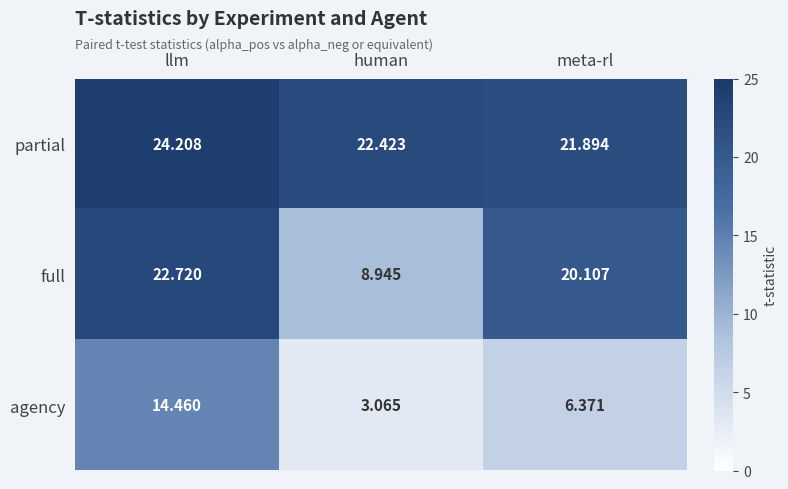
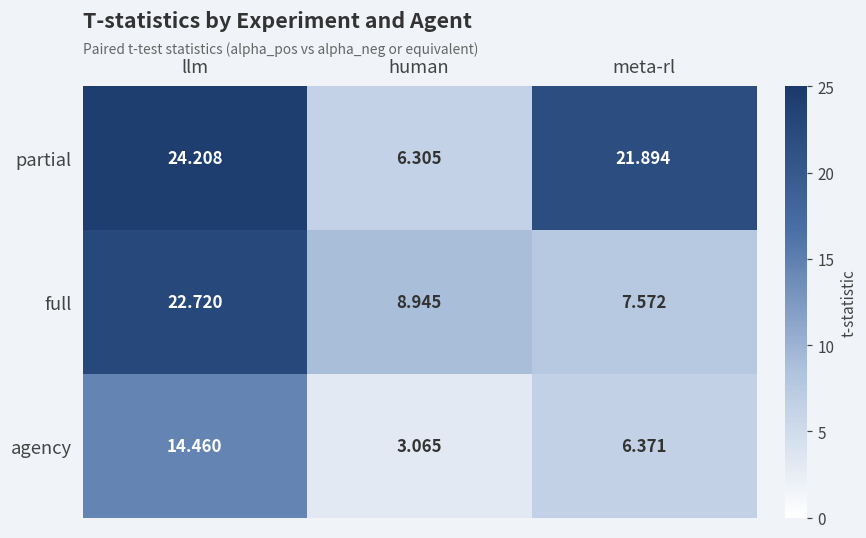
  {
    "partial": {
      "llm": 24.208,
-     "human": 22.423,
+     "human": 6.305,
      "meta-rl": 21.894
    },
    "full": {
      "llm": 22.720,
      "human": 8.945,
-     "meta-rl": 20.107
+     "meta-rl": 7.572
    },
    "agency": {
      "llm": 14.460,
      "human": 3.065,
      "meta-rl": 6.371
    }
  }
